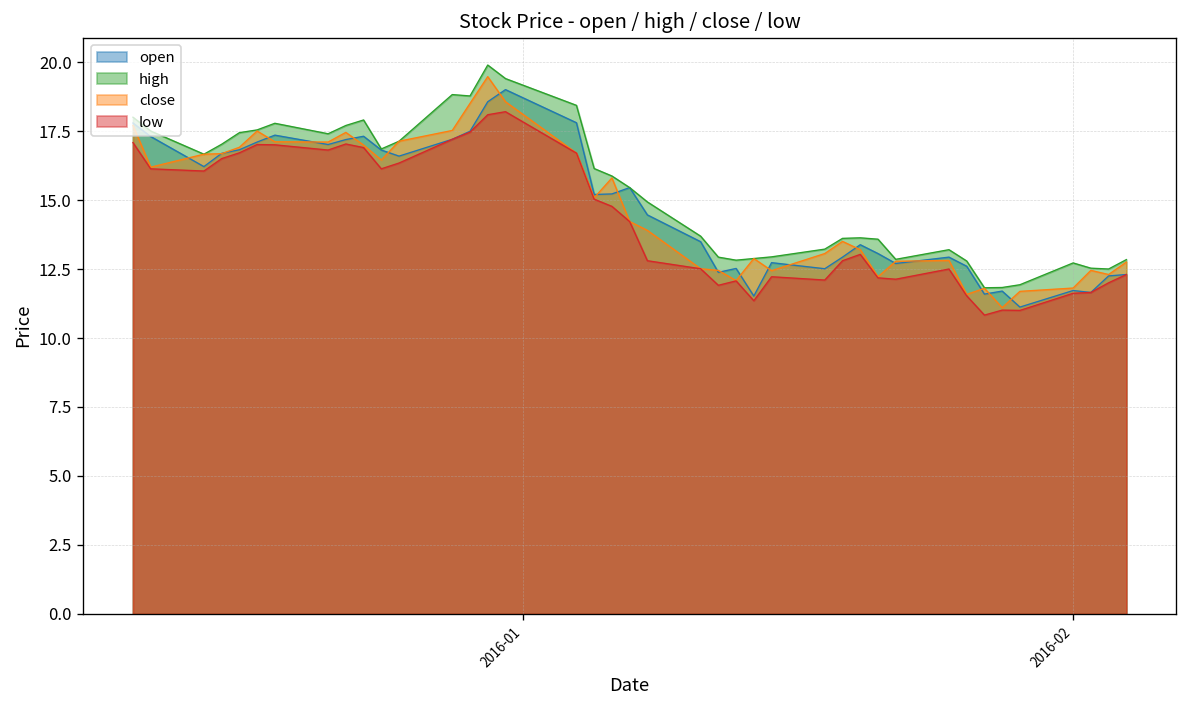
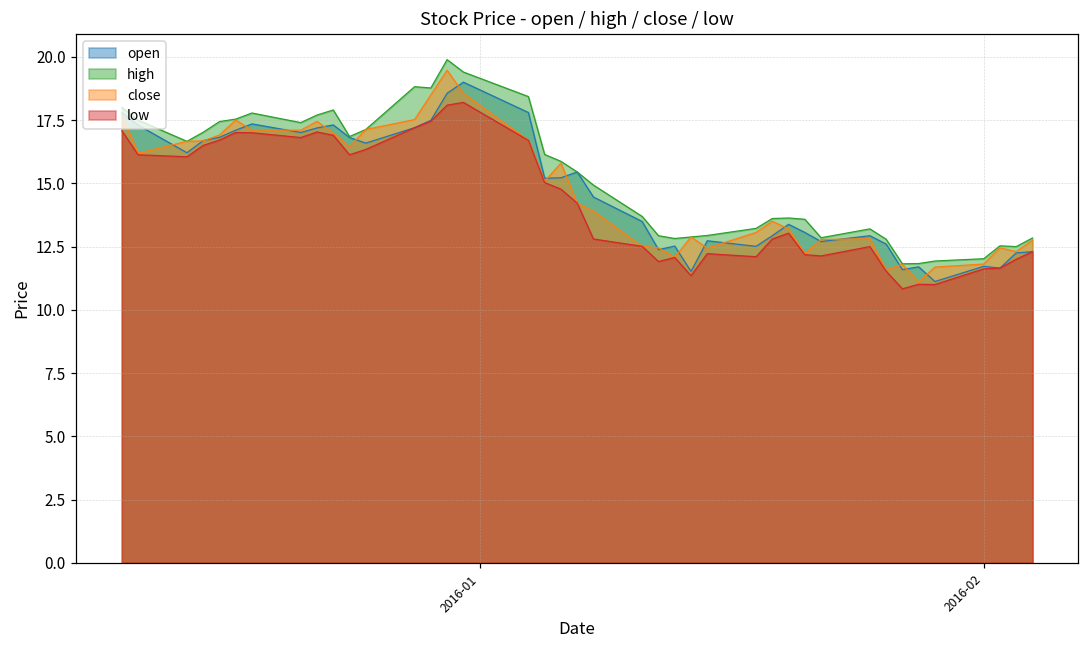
  {
    "high": {
-     "2016-02": 12.7
+     "2016-02": 12.0
    }
  }
